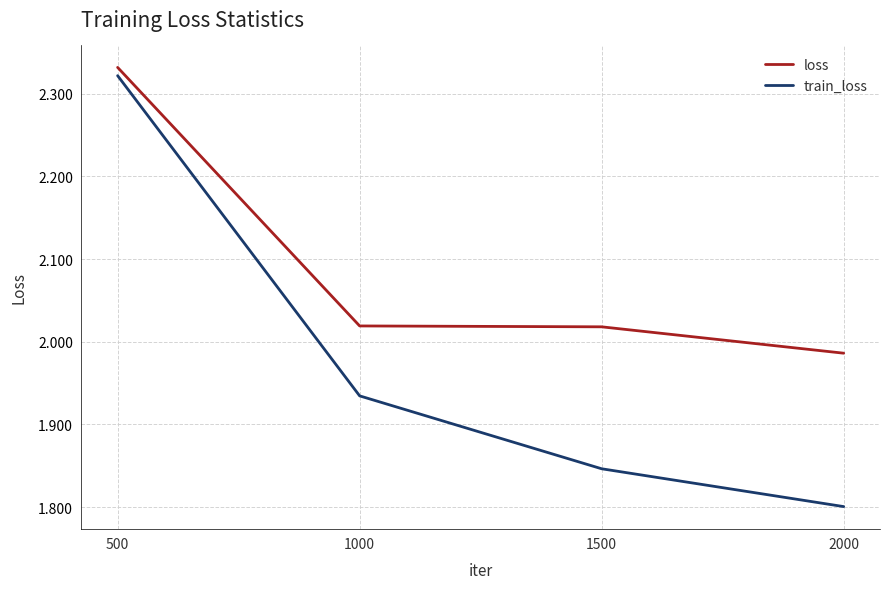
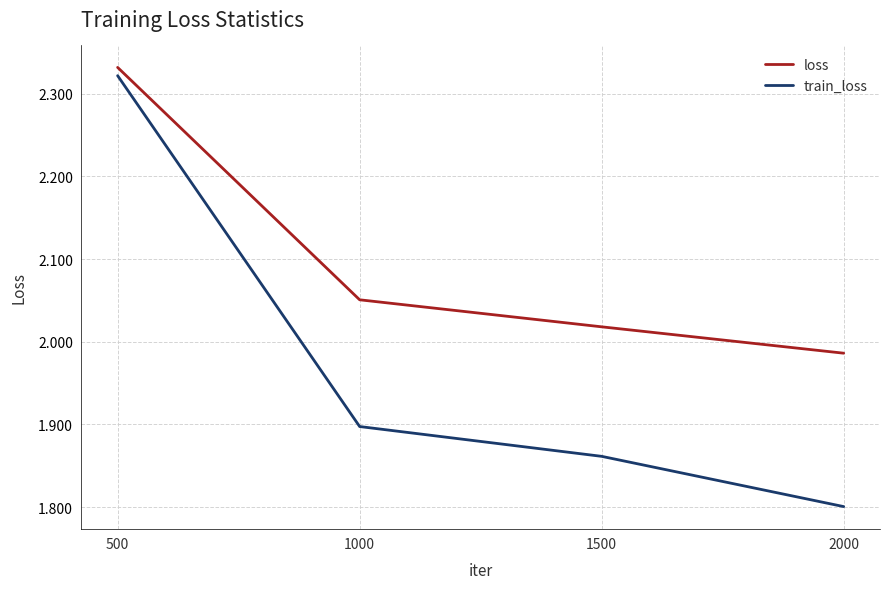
  {
    "loss": {
      "500": 2.33,
-     "1000": 2.02,
+     "1000": 2.05,
      "1500": 2.02,
      "2000": 1.99
    },
    "train_loss": {
      "500": 2.32,
-     "1000": 1.93,
-     "1500": 1.85,
+     "1000": 1.90,
+     "1500": 1.86,
      "2000": 1.80
    }
  }
